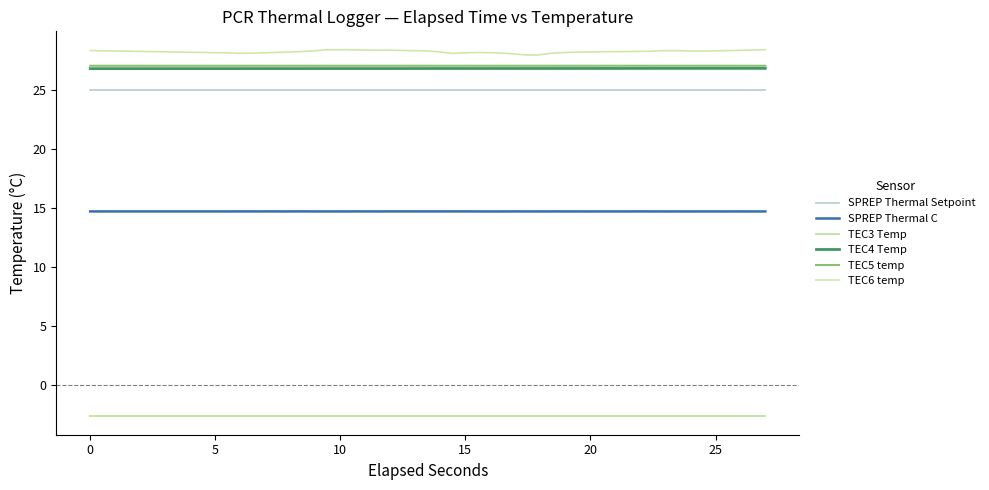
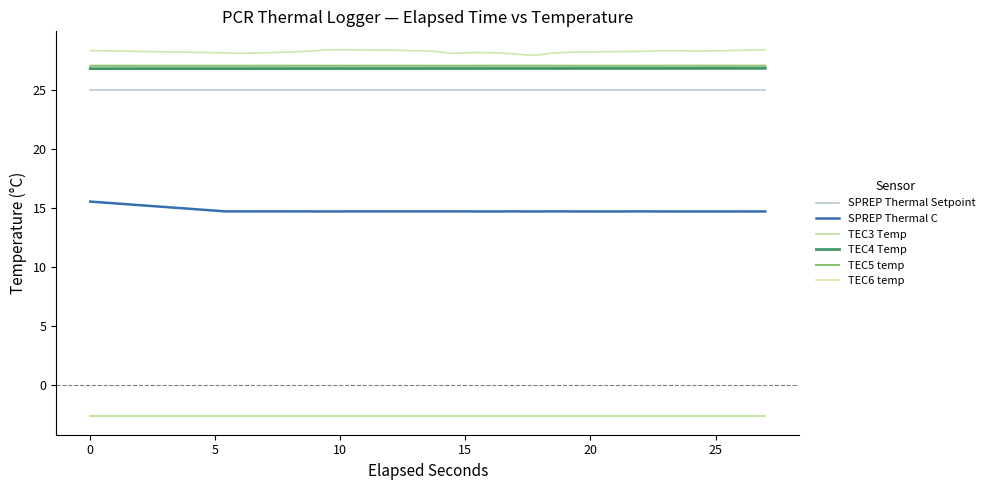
  {
    "SPREP Thermal Setpoint": {
      "0": 25.0
    },
    "SPREP Thermal C": {
-     "0": 14.7
+     "0": 15.5
    },
    "TEC4 Temp": {
      "0": 26.8
    },
    "TEC5 temp": {
      "0": 27.1
    }
  }
